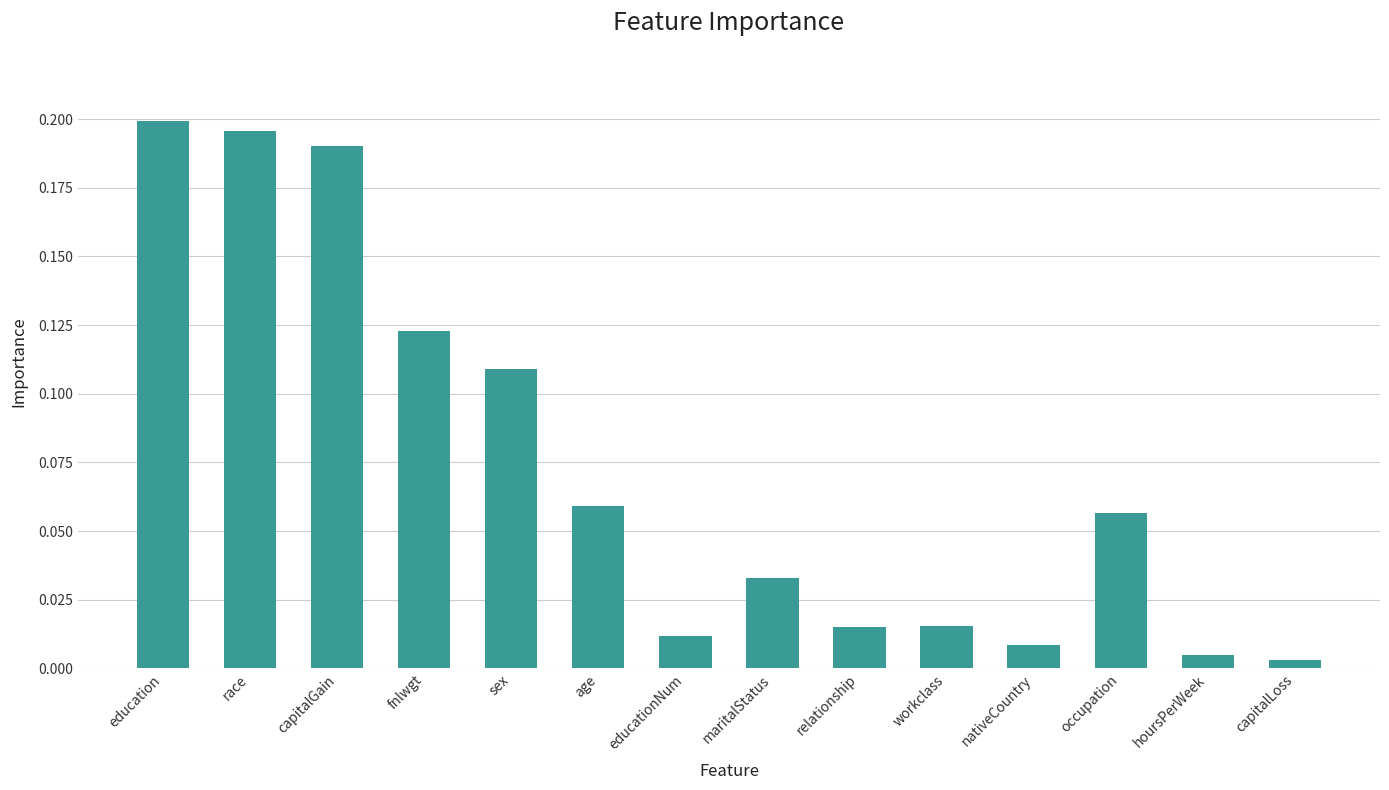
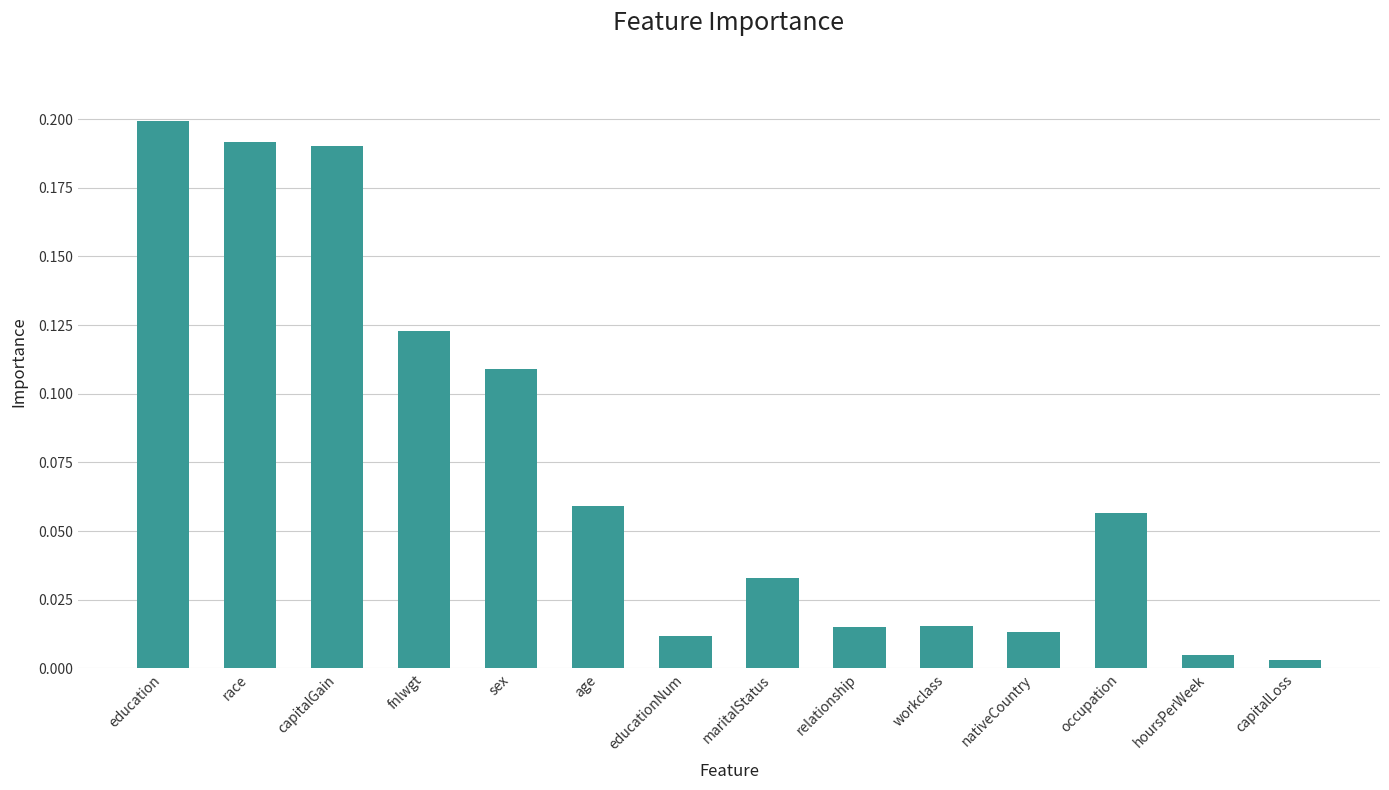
  {
    "education": 0.199,
-   "race": 0.196,
+   "race": 0.192,
    "capitalGain": 0.190,
    "fnlwgt": 0.123,
    "sex": 0.109,
    "age": 0.059,
    "educationNum": 0.012,
    "maritalStatus": 0.033,
    "relationship": 0.015,
    "workclass": 0.015,
-   "nativeCountry": 0.009,
+   "nativeCountry": 0.013,
    "occupation": 0.056,
    "hoursPerWeek": 0.005,
    "capitalLoss": 0.003
  }
